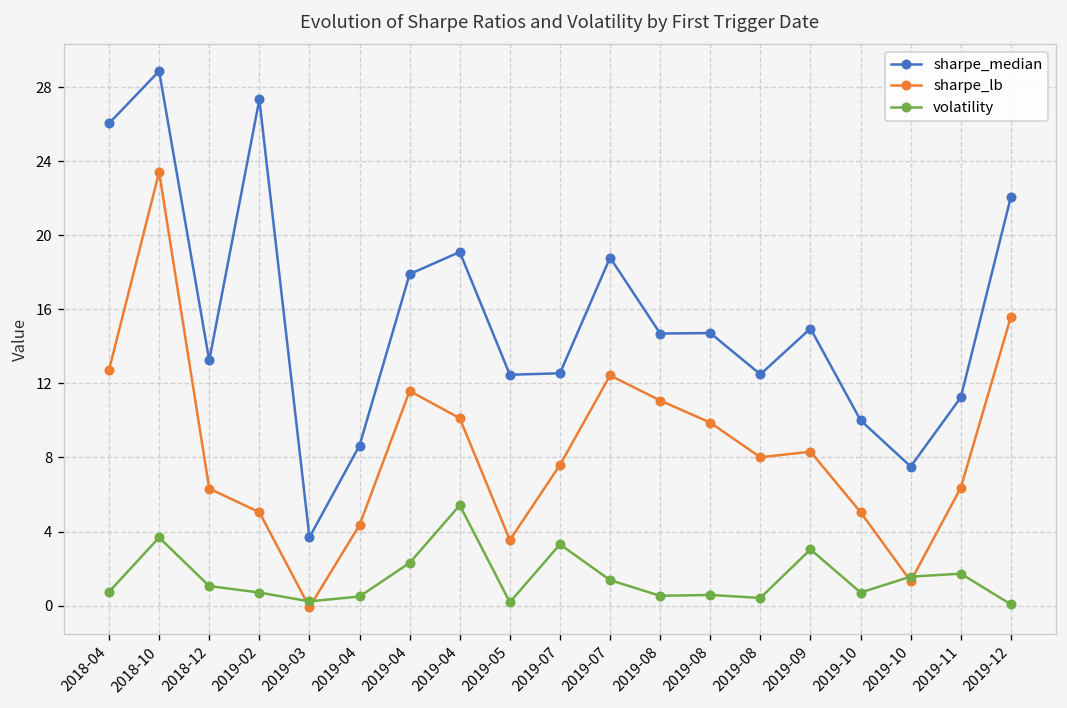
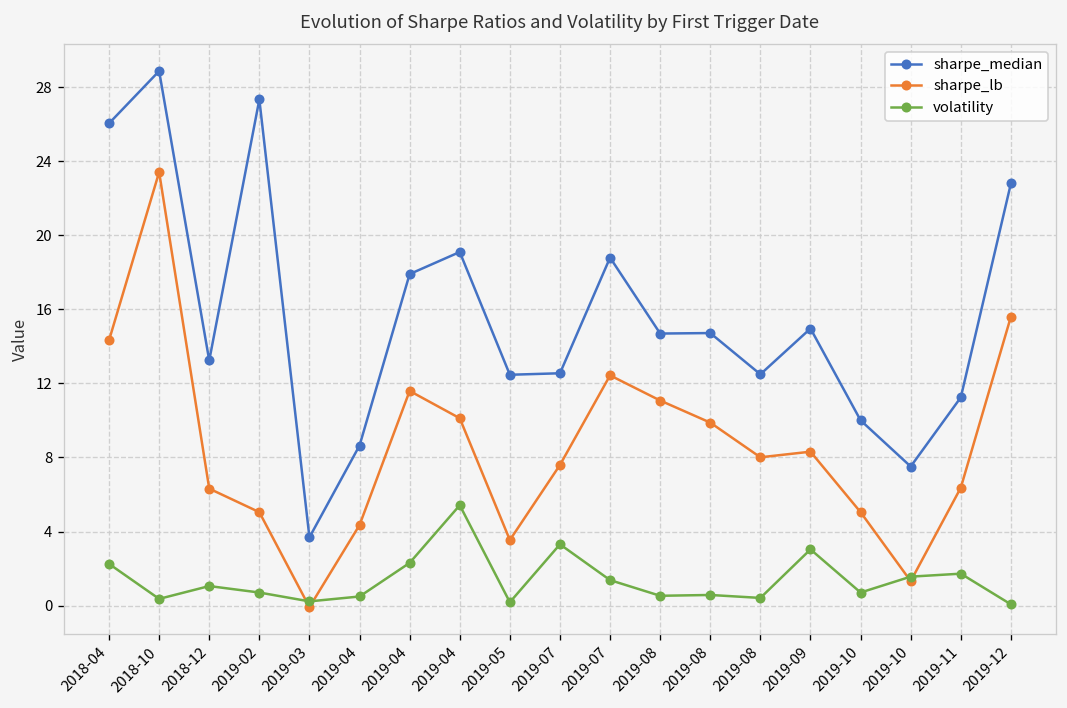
  {
    "sharpe_median": {
      "2018-04": 26.0,
      "2018-10": 28.9,
      "2018-12": 13.2,
      "2019-02": 27.3,
      "2019-03": 3.7,
      "2019-05": 12.5,
      "2019-09": 15.0,
      "2019-11": 11.2,
-     "2019-12": 22.1
+     "2019-12": 22.8
    },
    "sharpe_lb": {
-     "2018-04": 12.7,
+     "2018-04": 14.3,
      "2018-10": 23.4,
      "2018-12": 6.3,
      "2019-02": 5.0,
      "2019-03": -0.1,
      "2019-05": 3.5,
      "2019-09": 8.3,
      "2019-11": 6.4,
      "2019-12": 15.6
    },
    "volatility": {
-     "2018-04": 0.7,
-     "2018-10": 3.7,
+     "2018-04": 2.3,
+     "2018-10": 0.4,
      "2018-12": 1.1,
      "2019-02": 0.7,
      "2019-03": 0.2,
      "2019-05": 0.2,
      "2019-09": 3.0,
      "2019-11": 1.7,
      "2019-12": 0.1
    }
  }
